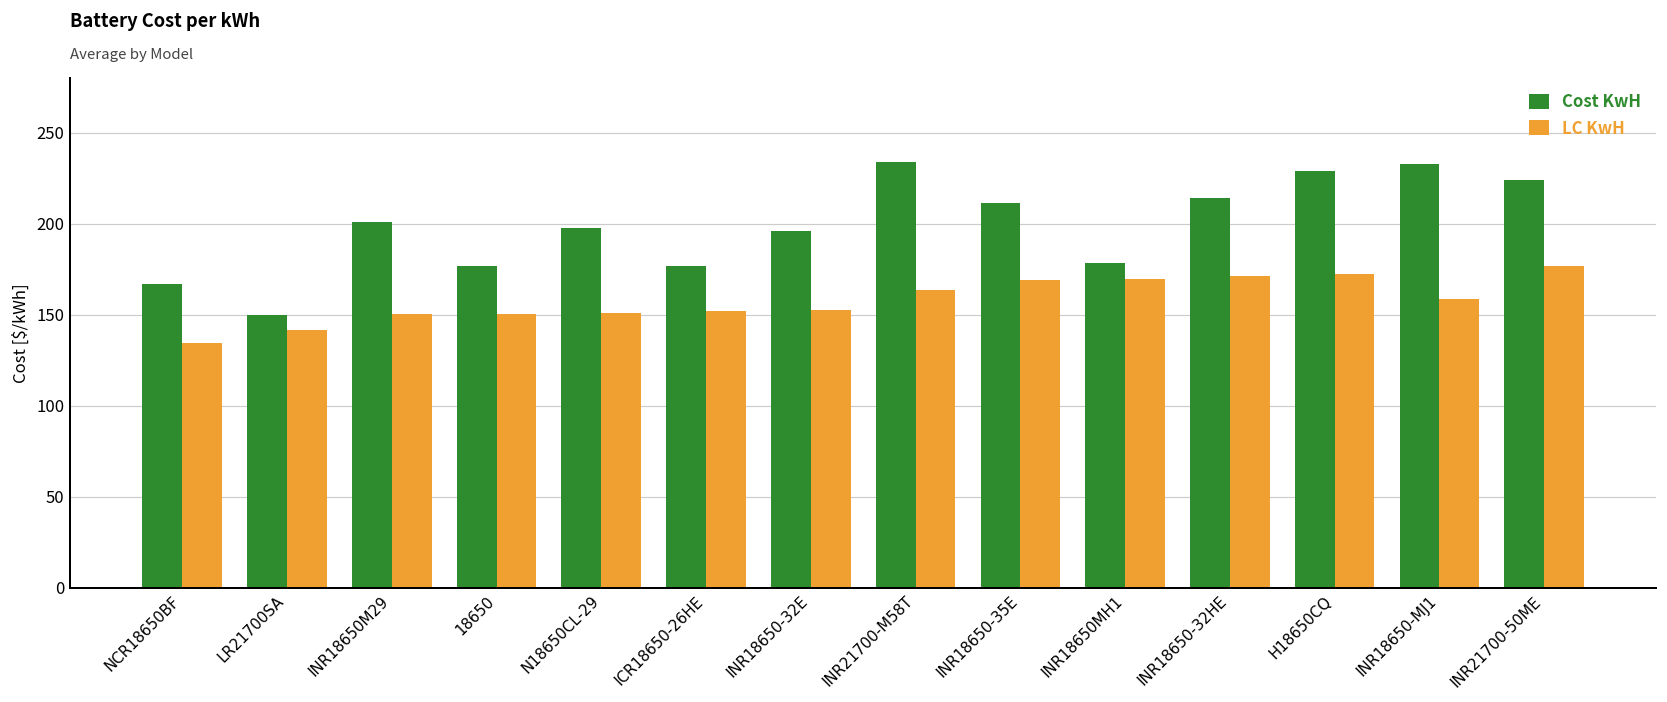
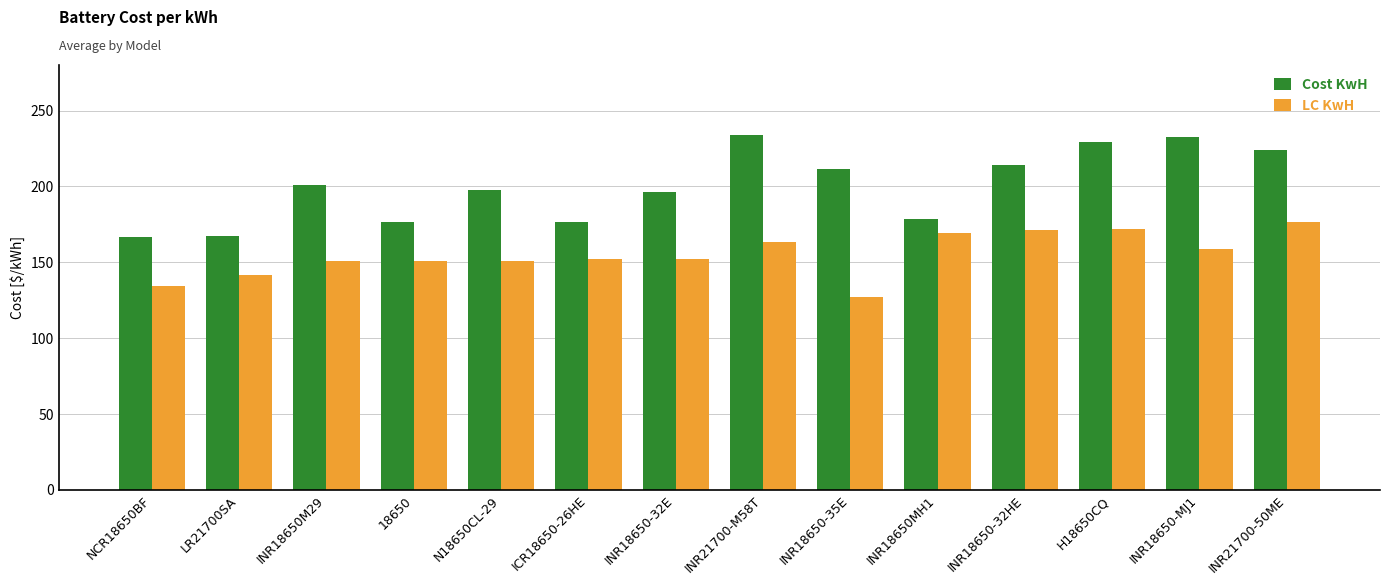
  {
    "Cost KwH": {
      "NCR18650BF": 167,
-     "LR21700SA": 150,
+     "LR21700SA": 167,
      "INR18650M29": 201,
      "18650": 177,
      "N18650CL-29": 197,
      "ICR18650-26HE": 177,
      "INR18650-32E": 196,
      "INR21700-M58T": 234,
      "INR18650-35E": 211,
      "INR18650MH1": 178,
      "INR18650-32HE": 214,
      "H18650CQ": 229,
      "INR18650-MJ1": 233,
      "INR21700-50ME": 224
    },
    "LC KwH": {
      "NCR18650BF": 134,
      "LR21700SA": 142,
      "INR18650M29": 151,
      "18650": 151,
      "N18650CL-29": 151,
      "ICR18650-26HE": 152,
      "INR18650-32E": 152,
      "INR21700-M58T": 164,
-     "INR18650-35E": 169,
+     "INR18650-35E": 127,
      "INR18650MH1": 169,
      "INR18650-32HE": 171,
      "H18650CQ": 172,
      "INR18650-MJ1": 159,
      "INR21700-50ME": 177
    }
  }
